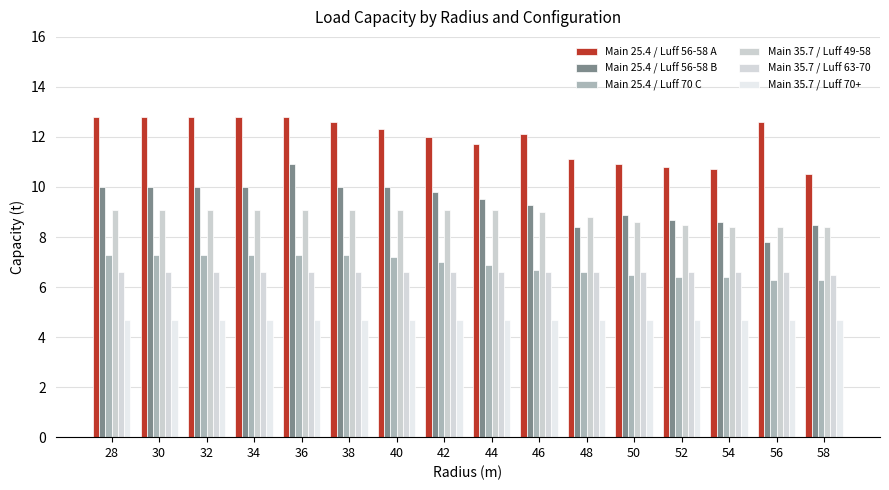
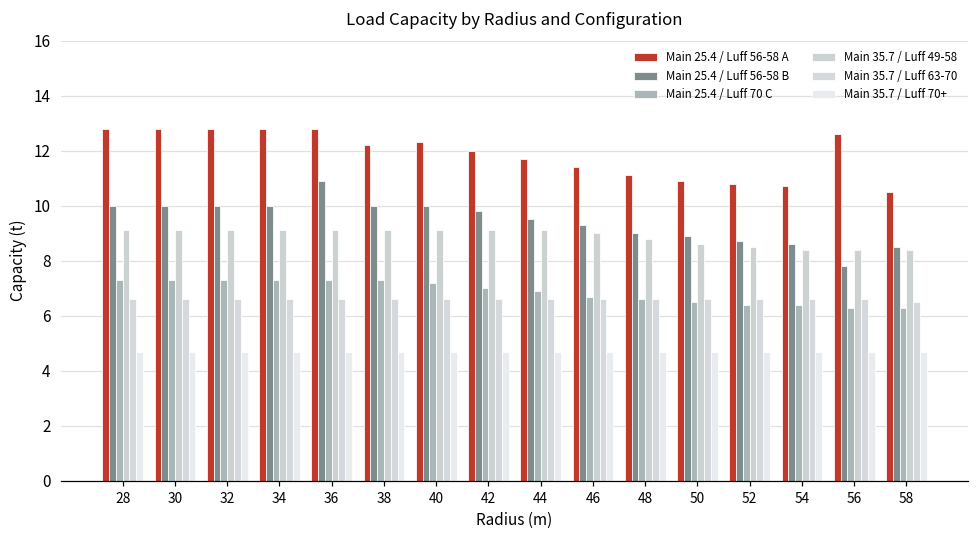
  {
    "Main 25.4 / Luff 56-58 A": {
      "28": 12.8,
      "30": 12.8,
      "32": 12.8,
      "34": 12.8,
      "36": 12.8,
-     "38": 12.6,
+     "38": 12.2,
      "40": 12.3,
      "42": 12.0,
      "44": 11.7,
-     "46": 12.1,
+     "46": 11.4,
      "48": 11.1,
      "50": 10.9,
      "52": 10.8,
      "54": 10.7,
      "56": 12.6,
      "58": 10.5
    },
    "Main 25.4 / Luff 56-58 B": {
      "28": 10.0,
      "30": 10.0,
      "32": 10.0,
      "34": 10.0,
      "36": 10.9,
      "38": 10.0,
      "40": 10.0,
      "42": 9.8,
      "44": 9.5,
      "46": 9.3,
-     "48": 8.4,
+     "48": 9.0,
      "50": 8.9,
      "52": 8.7,
      "54": 8.6,
      "56": 7.8,
      "58": 8.5
    }
  }
